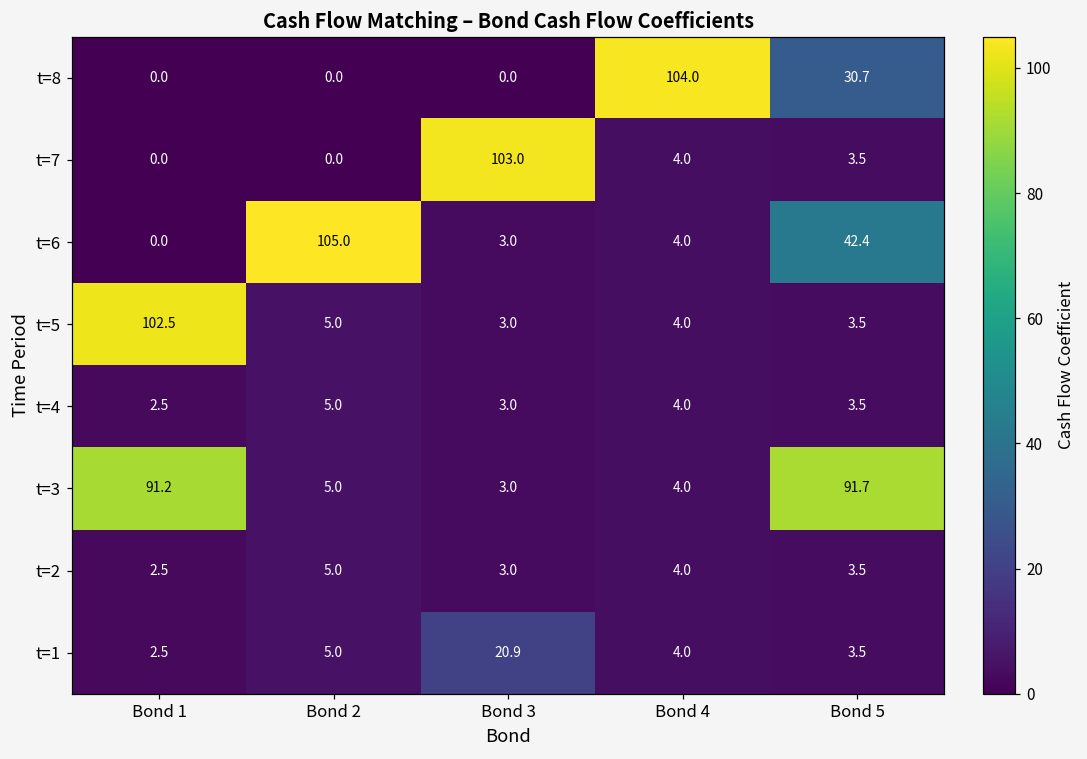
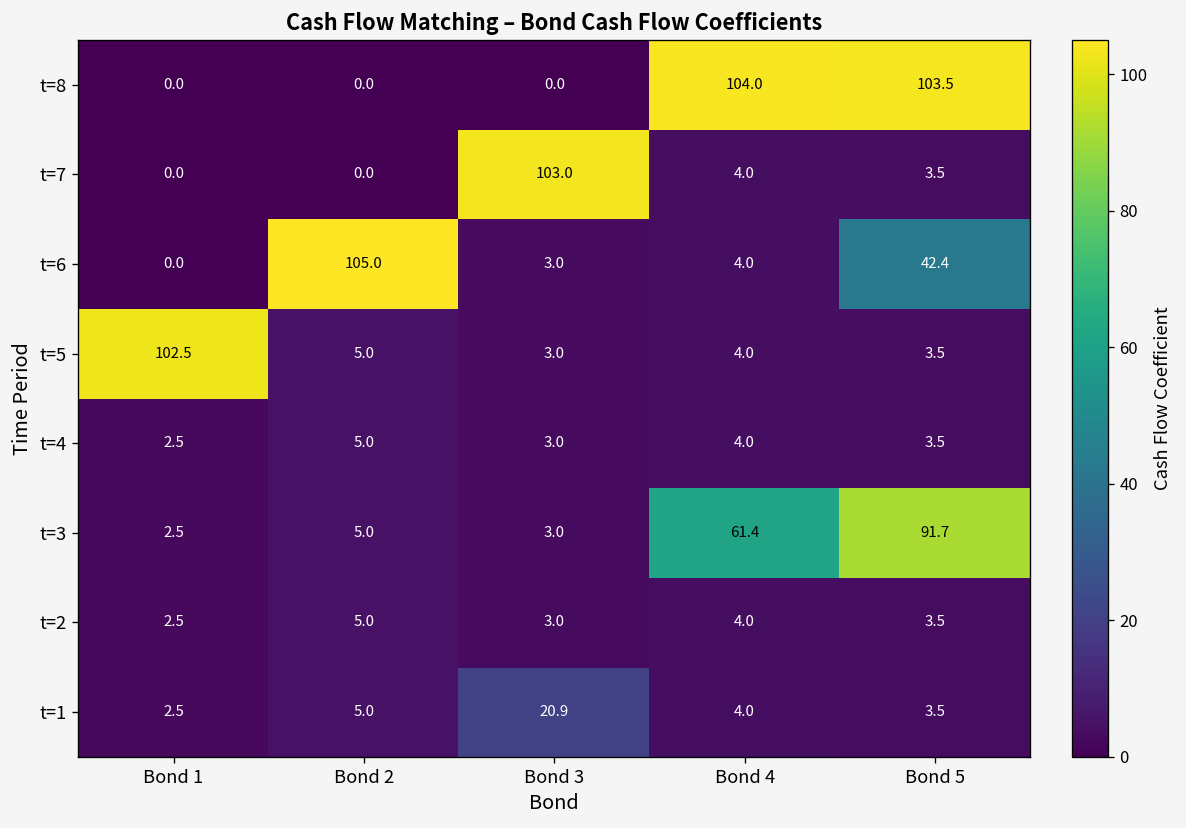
  {
    "t=8": {
      "Bond 1": 0.0,
      "Bond 2": 0.0,
      "Bond 3": 0.0,
      "Bond 4": 104.0,
-     "Bond 5": 30.7
+     "Bond 5": 103.5
    },
    "t=7": {
      "Bond 1": 0.0,
      "Bond 2": 0.0,
      "Bond 3": 103.0,
      "Bond 4": 4.0,
      "Bond 5": 3.5
    },
    "t=6": {
      "Bond 1": 0.0,
      "Bond 2": 105.0,
      "Bond 3": 3.0,
      "Bond 4": 4.0,
      "Bond 5": 42.4
    },
    "t=5": {
      "Bond 1": 102.5,
      "Bond 2": 5.0,
      "Bond 3": 3.0,
      "Bond 4": 4.0,
      "Bond 5": 3.5
    },
    "t=4": {
      "Bond 1": 2.5,
      "Bond 2": 5.0,
      "Bond 3": 3.0,
      "Bond 4": 4.0,
      "Bond 5": 3.5
    },
    "t=3": {
-     "Bond 1": 91.2,
+     "Bond 1": 2.5,
      "Bond 2": 5.0,
      "Bond 3": 3.0,
-     "Bond 4": 4.0,
+     "Bond 4": 61.4,
      "Bond 5": 91.7
    },
    "t=2": {
      "Bond 1": 2.5,
      "Bond 2": 5.0,
      "Bond 3": 3.0,
      "Bond 4": 4.0,
      "Bond 5": 3.5
    },
    "t=1": {
      "Bond 1": 2.5,
      "Bond 2": 5.0,
      "Bond 3": 20.9,
      "Bond 4": 4.0,
      "Bond 5": 3.5
    }
  }
